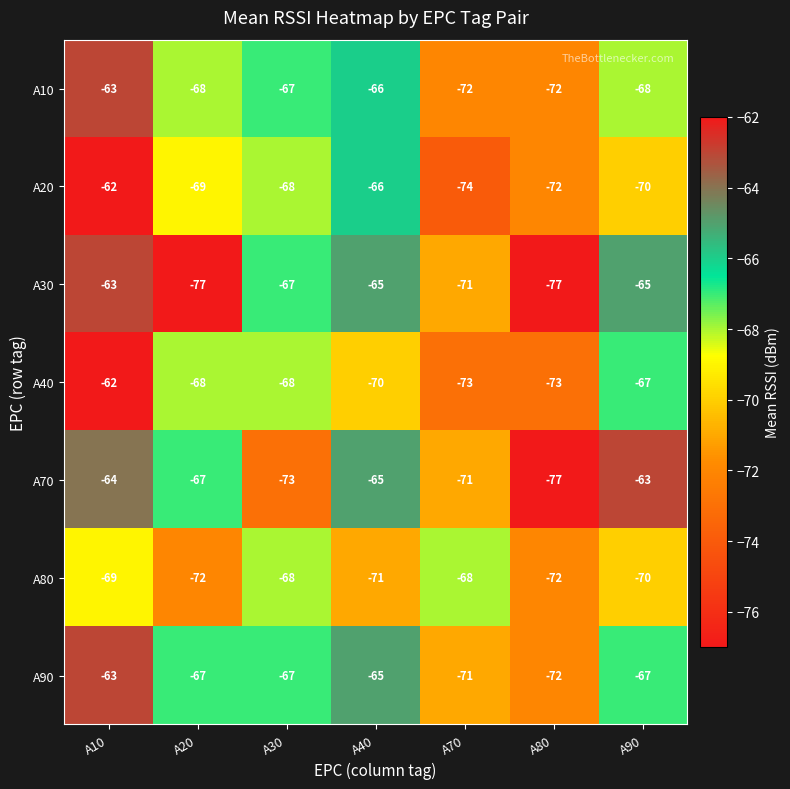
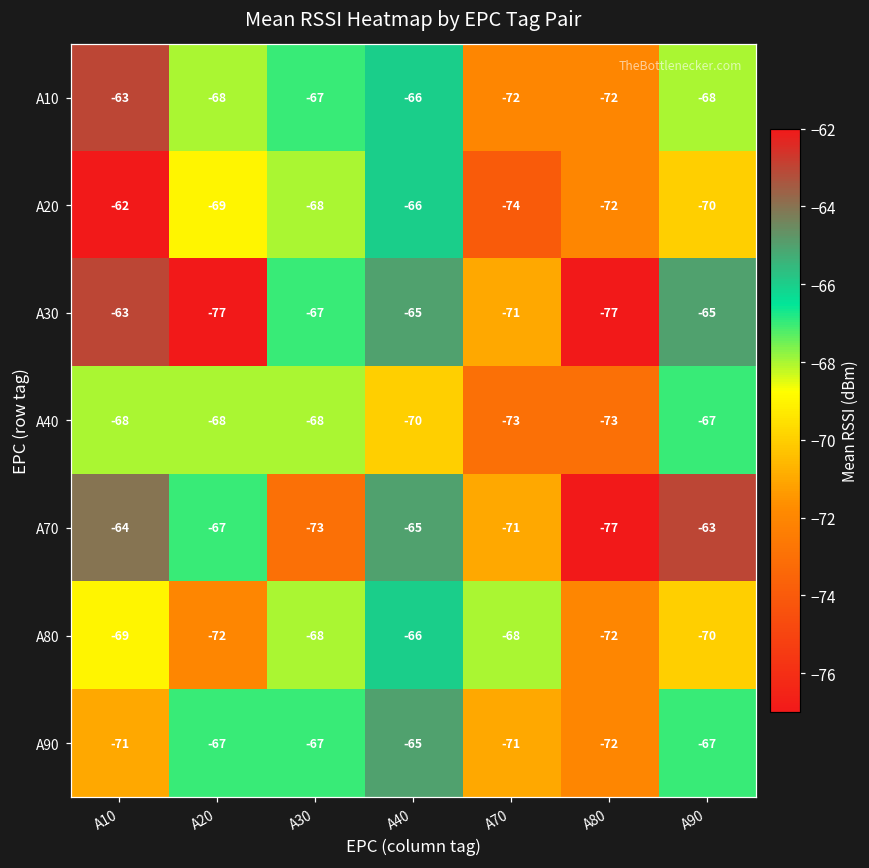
  {
    "A10": {
      "A10": -63,
      "A20": -68,
      "A30": -67,
      "A40": -66,
      "A70": -72,
      "A80": -72
    },
    "A20": {
      "A10": -62,
      "A20": -69,
      "A30": -68,
      "A40": -66,
      "A70": -74,
      "A80": -72,
      "A90": -70
    },
    "A30": {
      "A10": -63,
      "A20": -77,
      "A30": -67,
      "A40": -65,
      "A70": -71,
      "A80": -77,
      "A90": -65
    },
    "A40": {
-     "A10": -62,
+     "A10": -68,
      "A20": -68,
      "A30": -68,
      "A40": -70,
      "A70": -73,
      "A80": -73,
      "A90": -67
    },
    "A70": {
      "A10": -64,
      "A20": -67,
      "A30": -73,
      "A40": -65,
      "A70": -71,
      "A80": -77,
      "A90": -63
    },
    "A80": {
      "A10": -69,
      "A20": -72,
      "A30": -68,
-     "A40": -71,
+     "A40": -66,
      "A70": -68,
      "A80": -72,
      "A90": -70
    },
    "A90": {
-     "A10": -63,
+     "A10": -71,
      "A20": -67,
      "A30": -67,
      "A40": -65,
      "A70": -71,
      "A80": -72,
      "A90": -67
    }
  }
